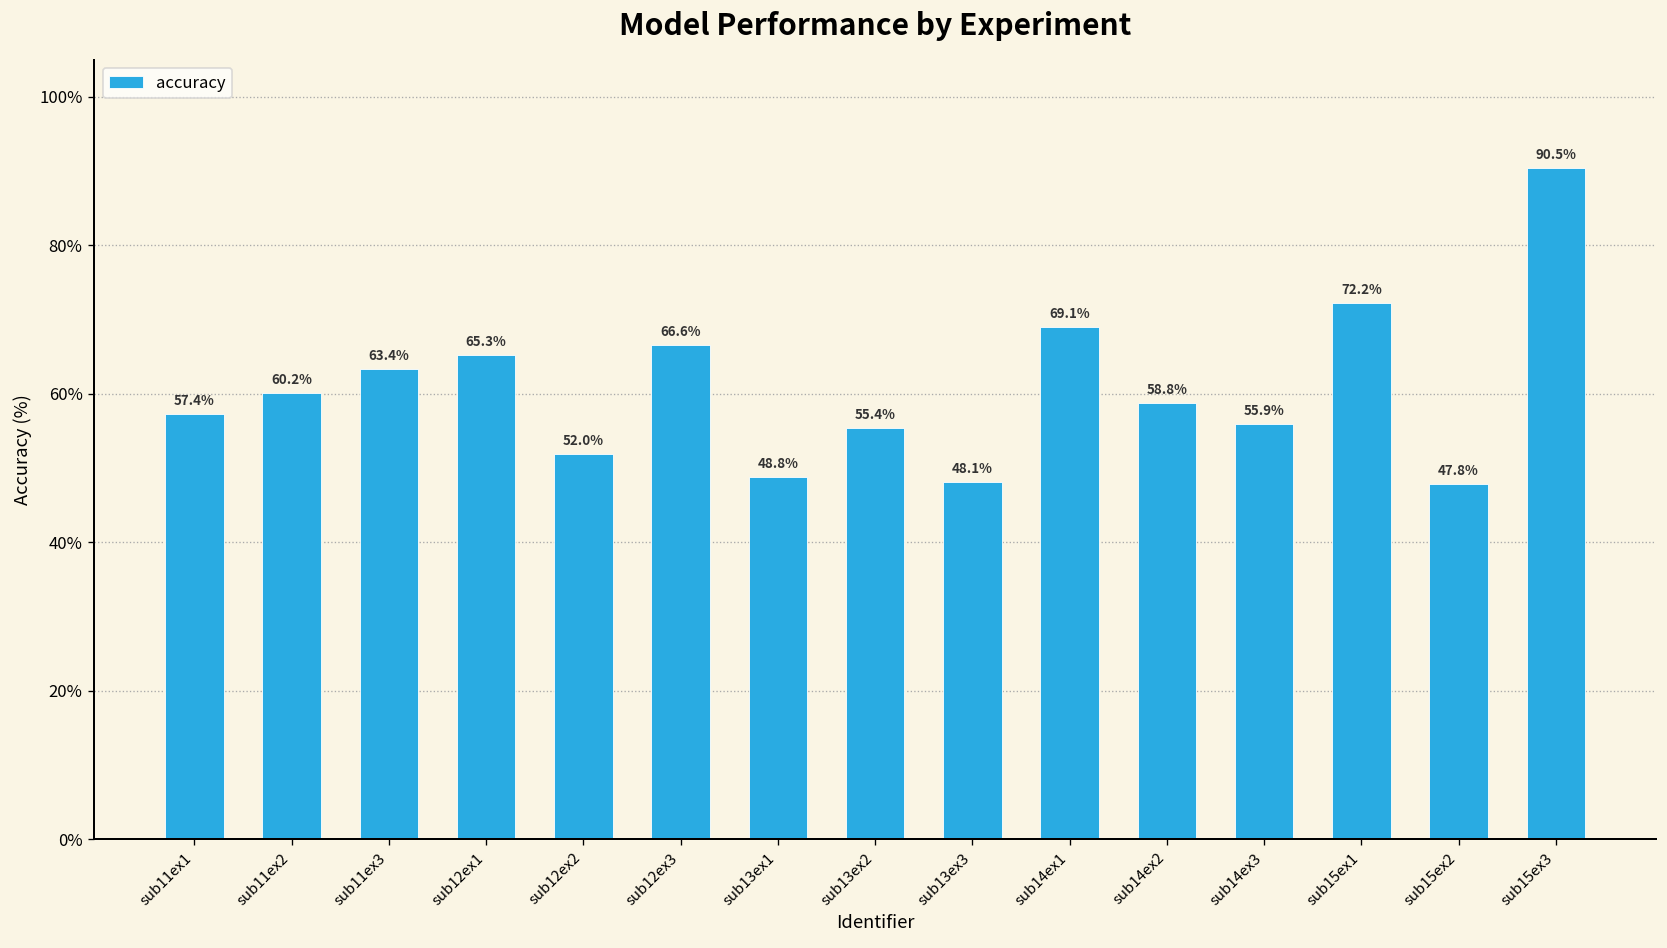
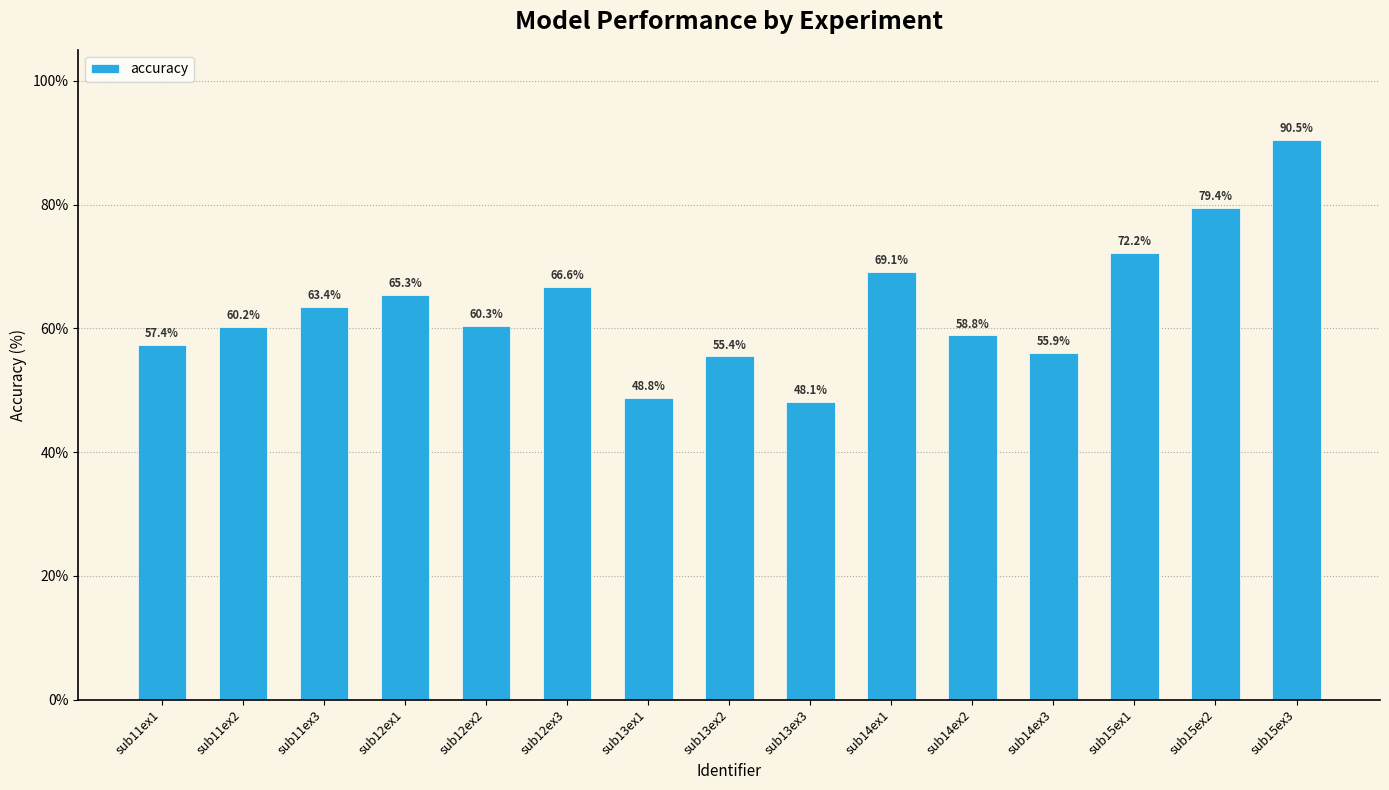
  {
    "sub11ex1": "57.4%",
    "sub11ex2": "60.2%",
    "sub11ex3": "63.4%",
    "sub12ex1": "65.3%",
-   "sub12ex2": "52.0%",
+   "sub12ex2": "60.3%",
    "sub12ex3": "66.6%",
    "sub13ex1": "48.8%",
    "sub13ex2": "55.4%",
    "sub13ex3": "48.1%",
    "sub14ex1": "69.1%",
    "sub14ex2": "58.8%",
    "sub14ex3": "55.9%",
    "sub15ex1": "72.2%",
-   "sub15ex2": "47.8%",
+   "sub15ex2": "79.4%",
    "sub15ex3": "90.5%"
  }
